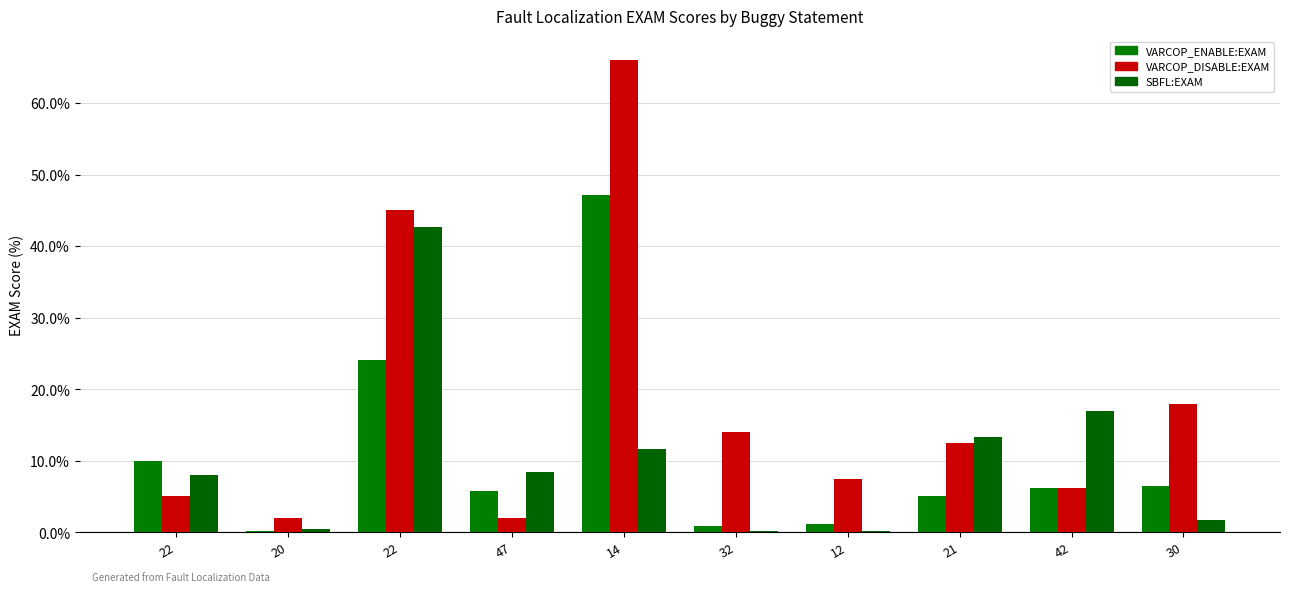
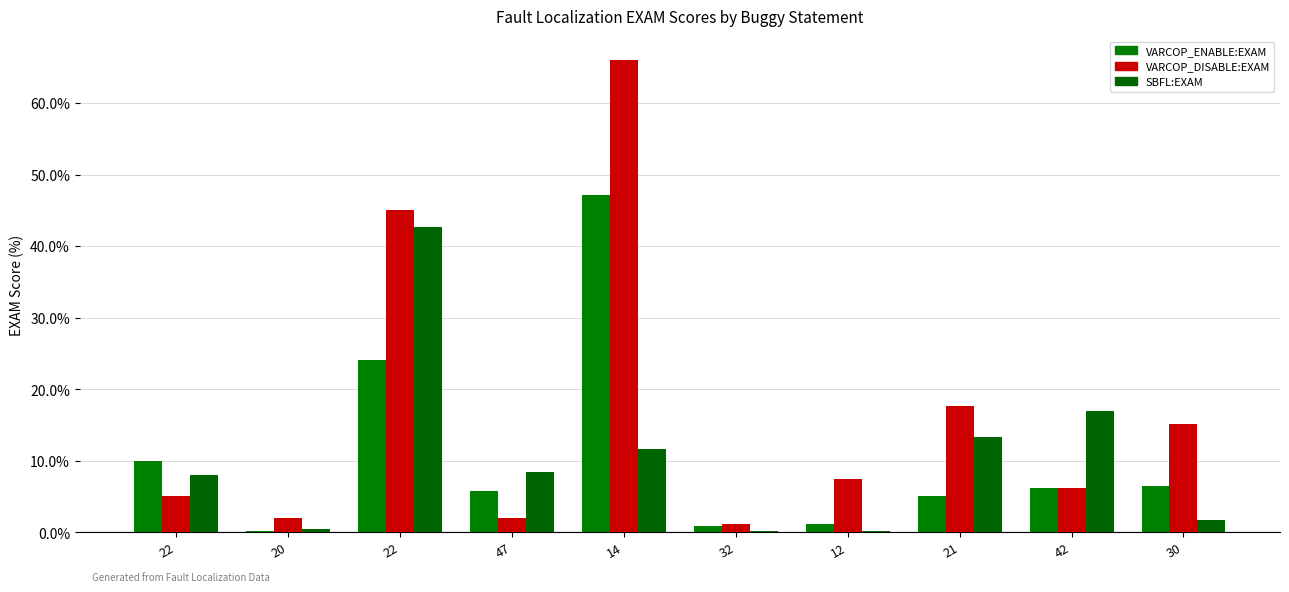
  {
    "VARCOP_DISABLE:EXAM": {
      "20": "2%",
      "47": "2%",
      "14": "66%",
-     "32": "14%",
+     "32": "1%",
      "12": "7%",
-     "21": "13%",
+     "21": "18%",
      "42": "6%",
-     "30": "18%"
+     "30": "15%"
    }
  }
